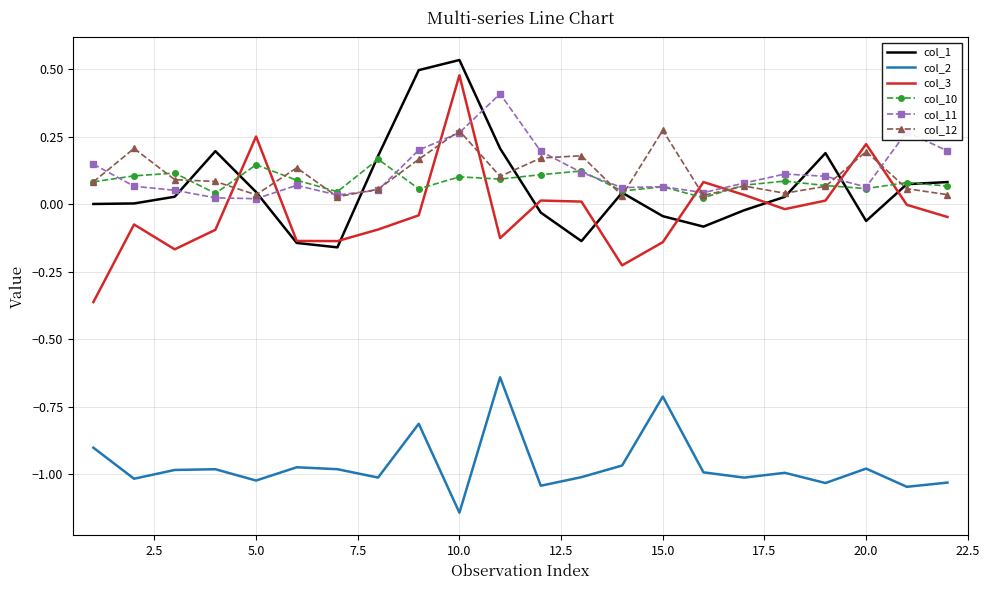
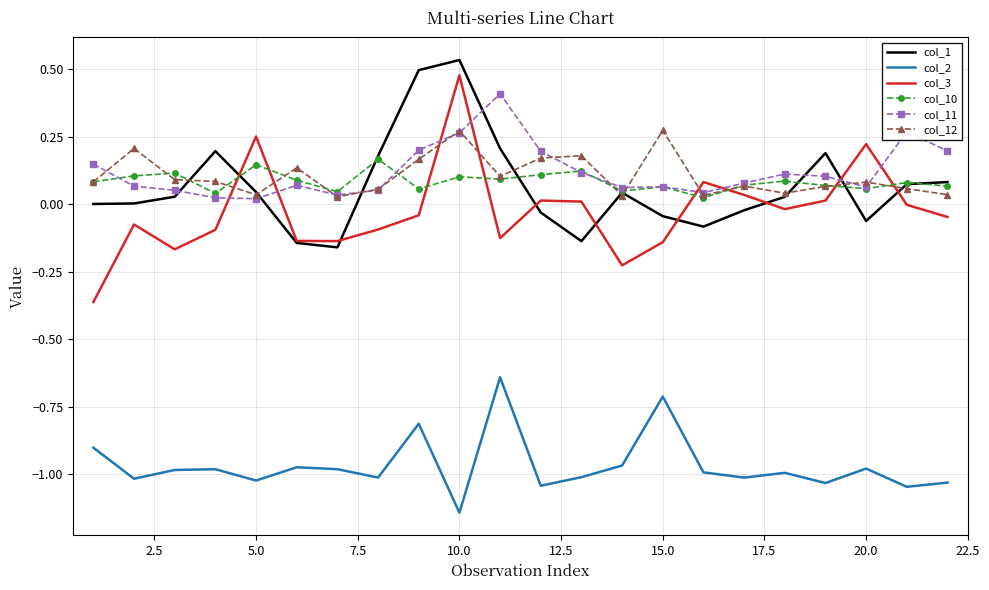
  {
    "col_1": {
      "5.0": 0.04,
      "10.0": 0.53,
      "15.0": -0.04,
      "20.0": -0.06
    },
    "col_2": {
      "5.0": -1.02,
      "10.0": -1.14,
      "15.0": -0.71,
      "20.0": -0.98
    },
    "col_3": {
      "5.0": 0.25,
      "10.0": 0.48,
      "15.0": -0.14,
      "20.0": 0.22
    },
    "col_10": {
      "5.0": 0.15,
      "10.0": 0.10
    },
    "col_11": {
      "5.0": 0.02
    },
    "col_12": {
      "5.0": 0.03,
      "15.0": 0.27,
-     "20.0": 0.19
+     "20.0": 0.08
    }
  }
